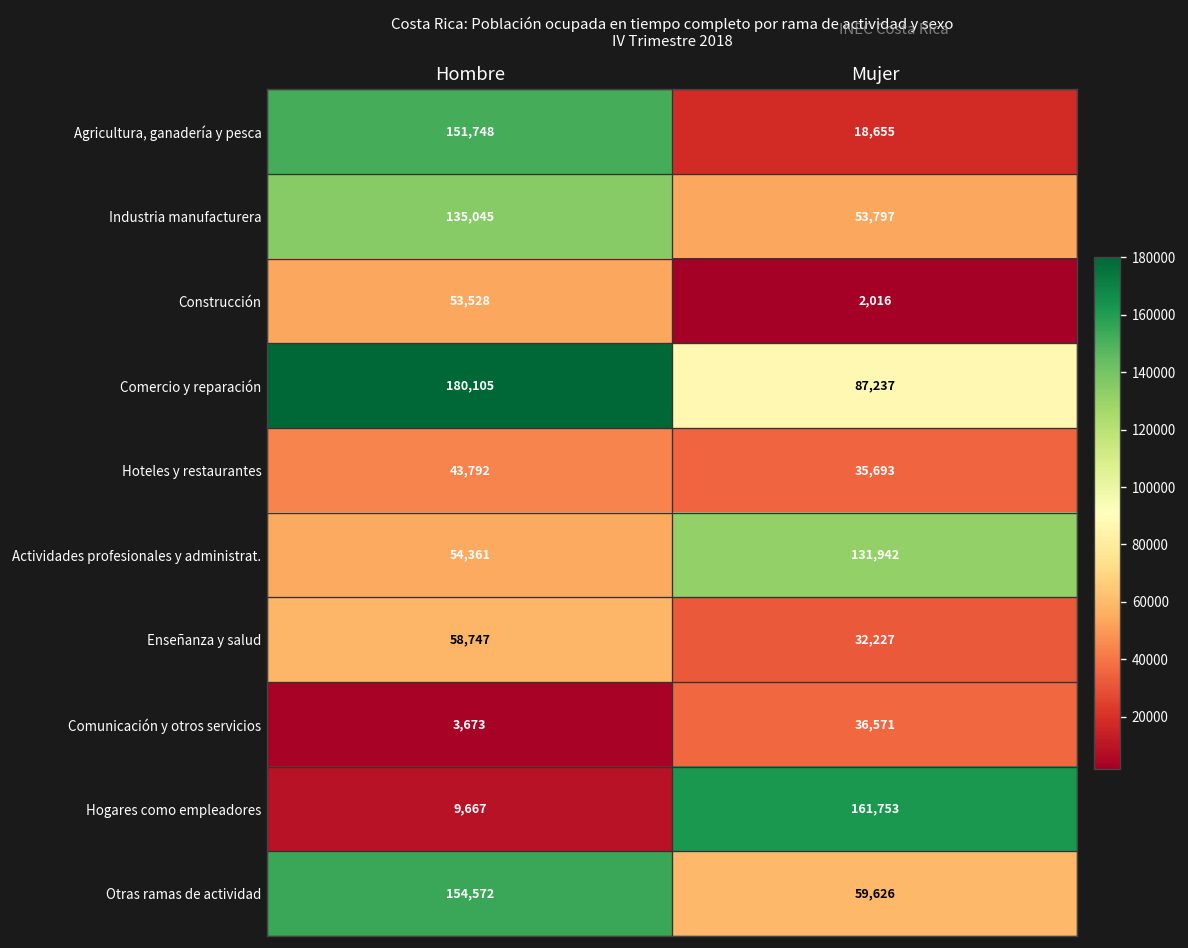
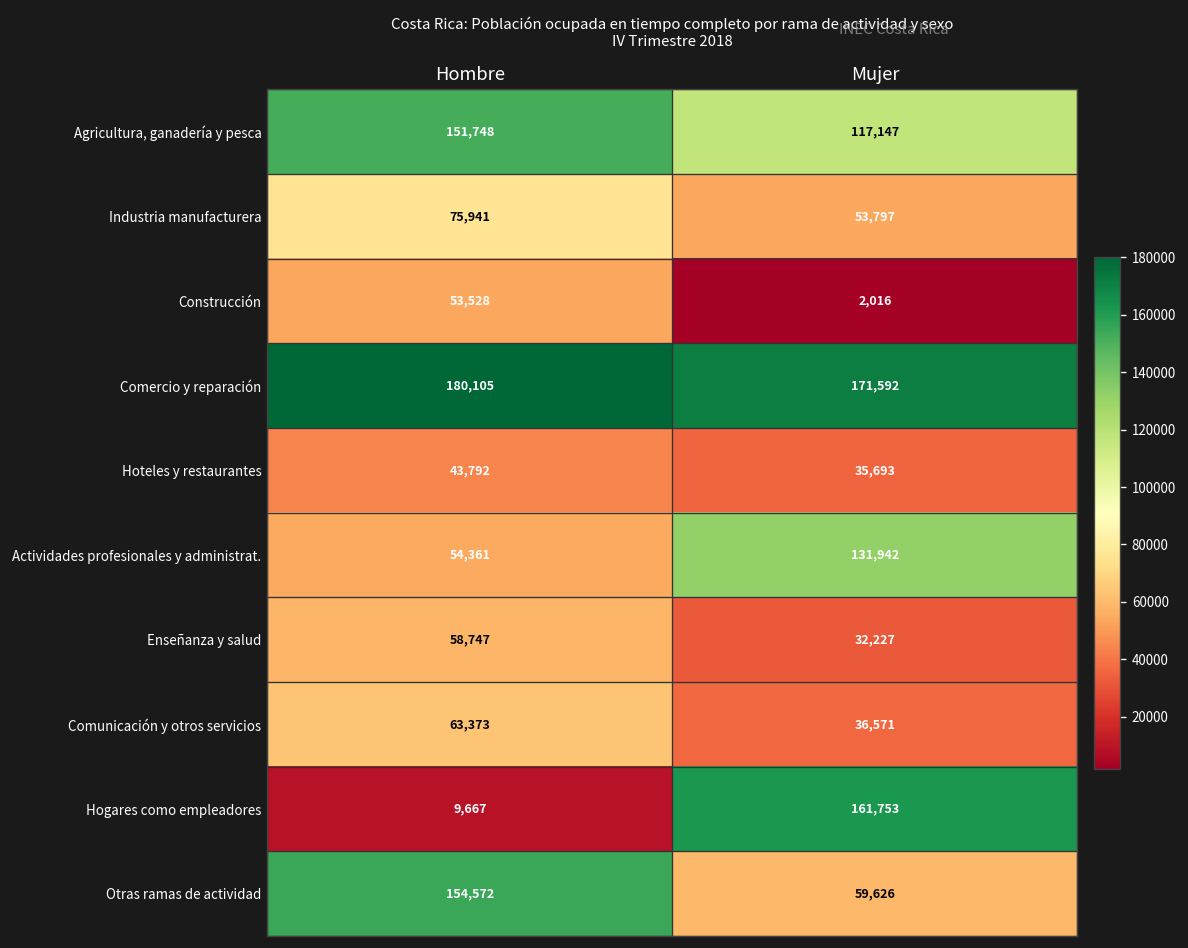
  {
    "Agricultura, ganadería y pesca": {
      "Hombre": "151,748",
-     "Mujer": "18,655"
+     "Mujer": "117,147"
    },
    "Industria manufacturera": {
-     "Hombre": "135,045",
+     "Hombre": "75,941",
      "Mujer": "53,797"
    },
    "Construcción": {
      "Hombre": "53,528",
      "Mujer": "2,016"
    },
    "Comercio y reparación": {
      "Hombre": "180,105",
-     "Mujer": "87,237"
+     "Mujer": "171,592"
    },
    "Hoteles y restaurantes": {
      "Hombre": "43,792",
      "Mujer": "35,693"
    },
    "Actividades profesionales y administrat.": {
      "Hombre": "54,361",
      "Mujer": "131,942"
    },
    "Enseñanza y salud": {
      "Hombre": "58,747",
      "Mujer": "32,227"
    },
    "Comunicación y otros servicios": {
-     "Hombre": "3,673",
+     "Hombre": "63,373",
      "Mujer": "36,571"
    },
    "Hogares como empleadores": {
      "Hombre": "9,667",
      "Mujer": "161,753"
    },
    "Otras ramas de actividad": {
      "Hombre": "154,572",
      "Mujer": "59,626"
    }
  }
